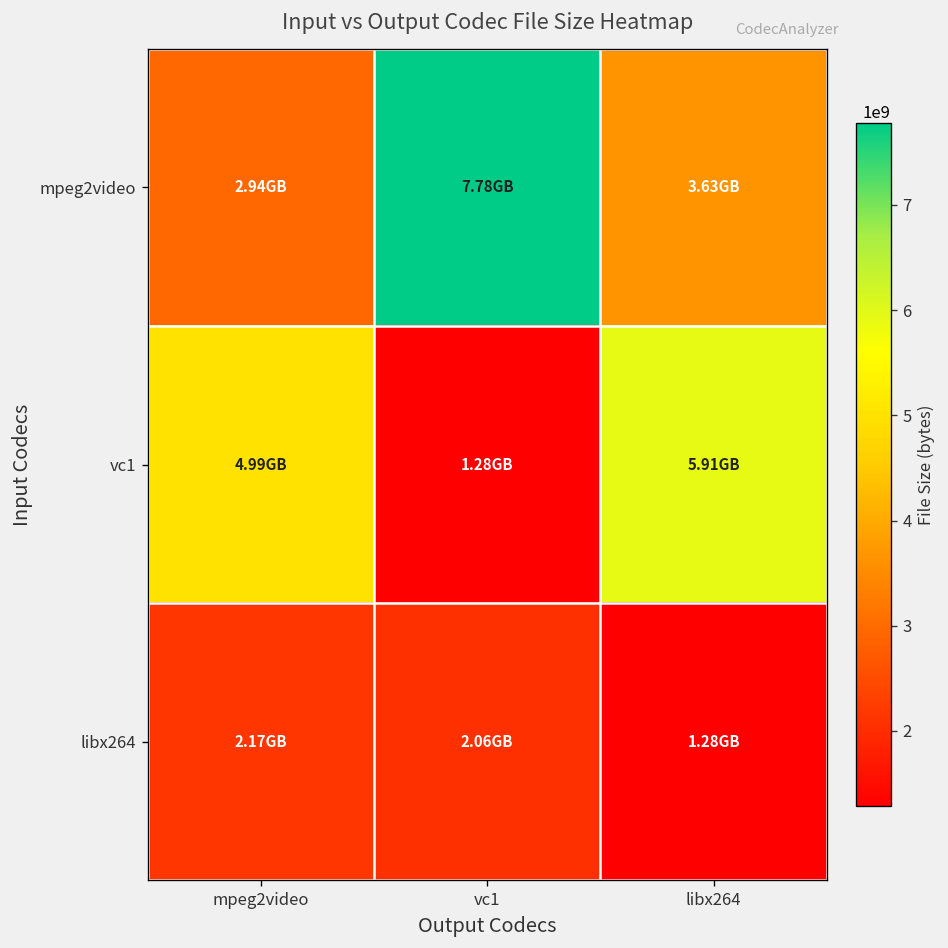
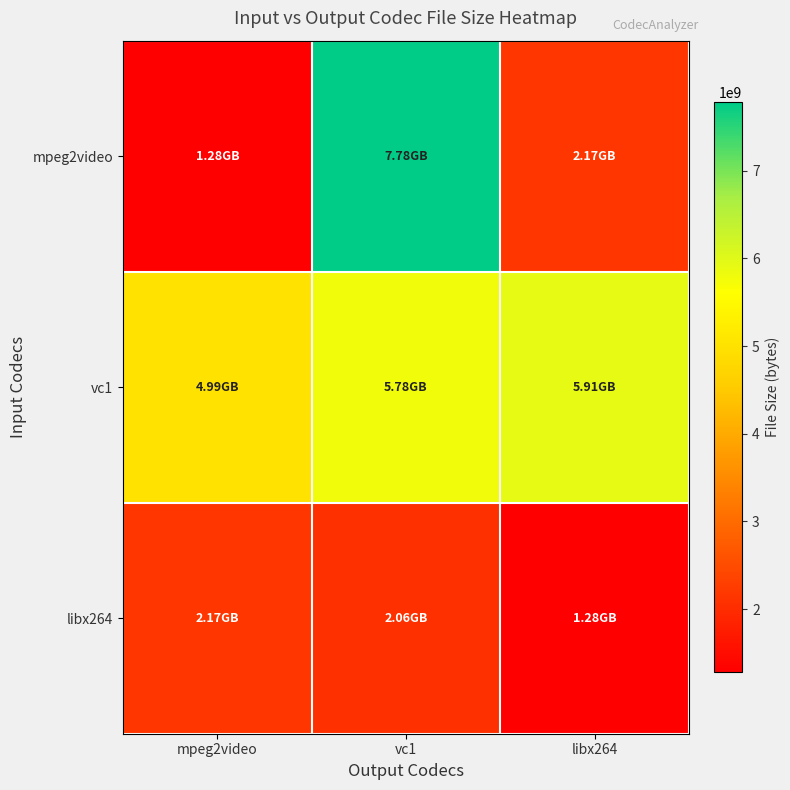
  {
    "mpeg2video": {
-     "mpeg2video": 2.94,
+     "mpeg2video": 1.28,
      "vc1": 7.78,
-     "libx264": 3.63
+     "libx264": 2.17
    },
    "vc1": {
      "mpeg2video": 4.99,
-     "vc1": 1.28,
+     "vc1": 5.78,
      "libx264": 5.91
    },
    "libx264": {
      "mpeg2video": 2.17,
      "vc1": 2.06,
      "libx264": 1.28
    }
  }
